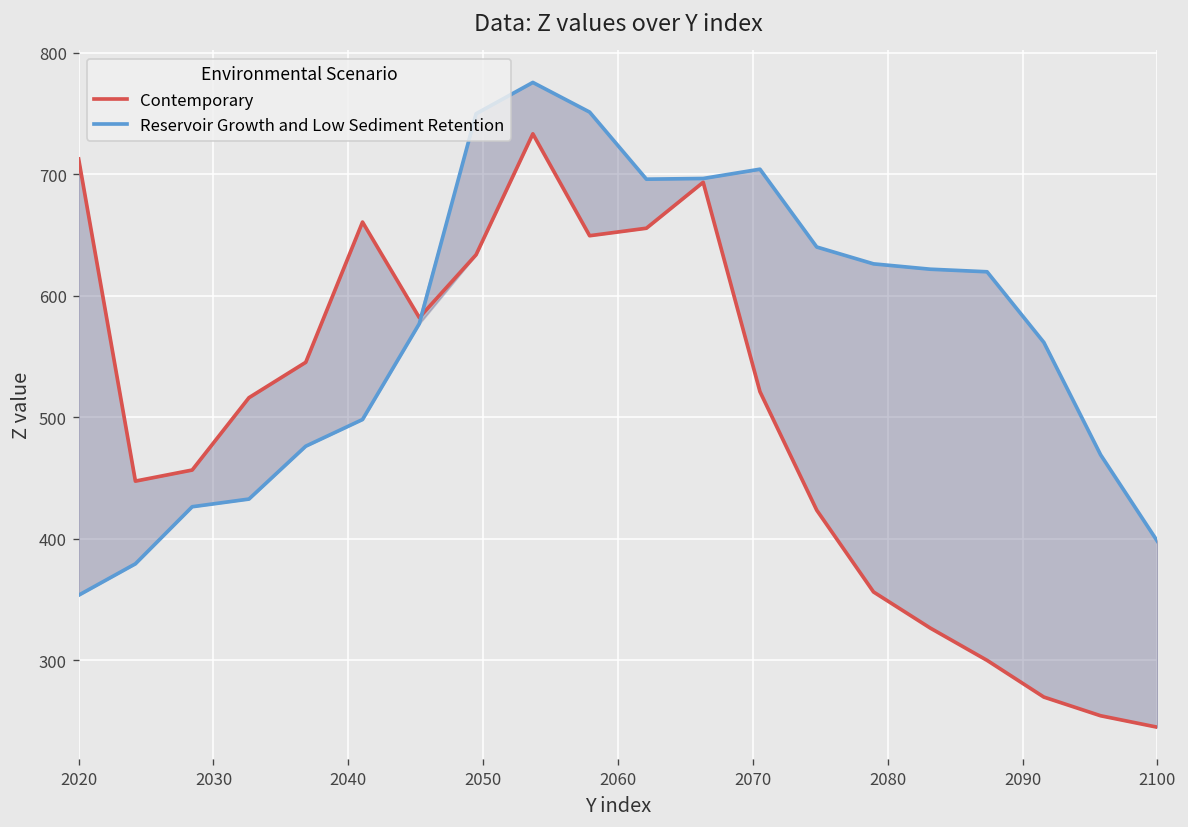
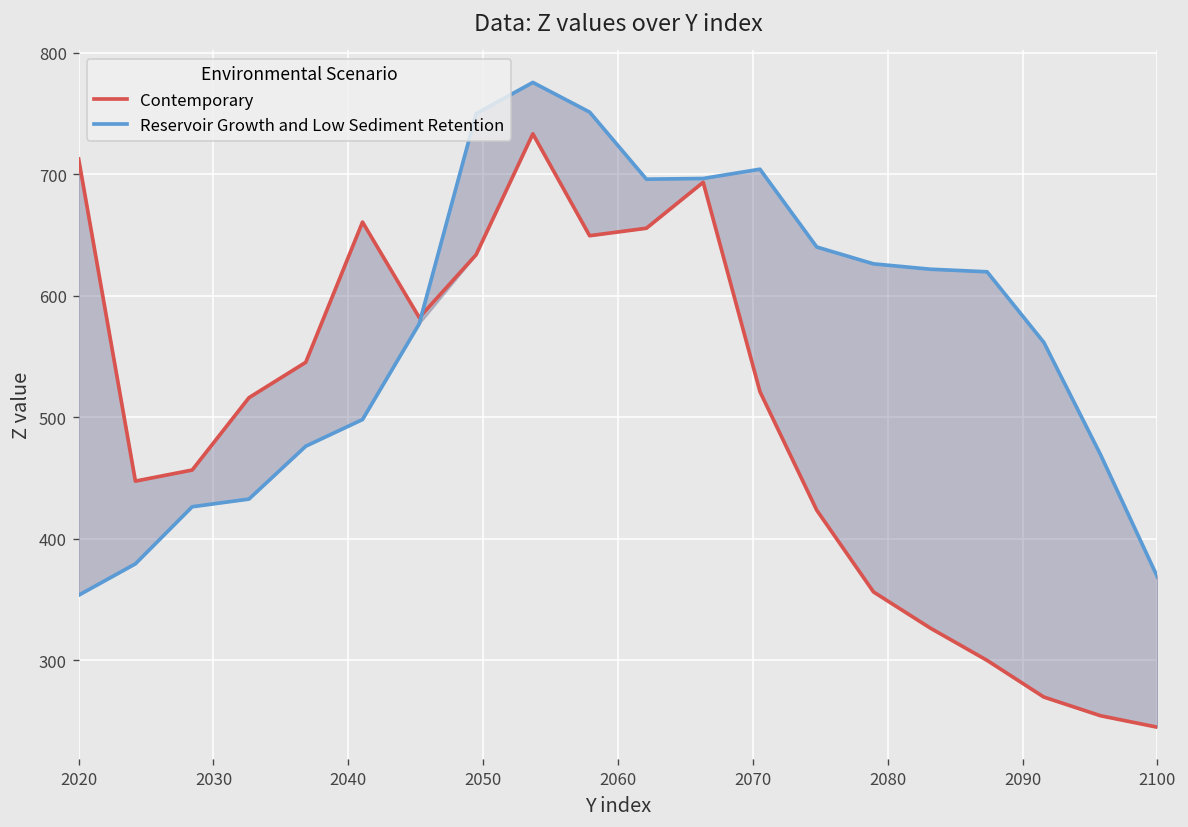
  {
    "Contemporary": {
      "2100": 245
    },
    "Reservoir Growth and Low Sediment Retention": {
      "2020": 354,
-     "2100": 398
+     "2100": 369
    }
  }
